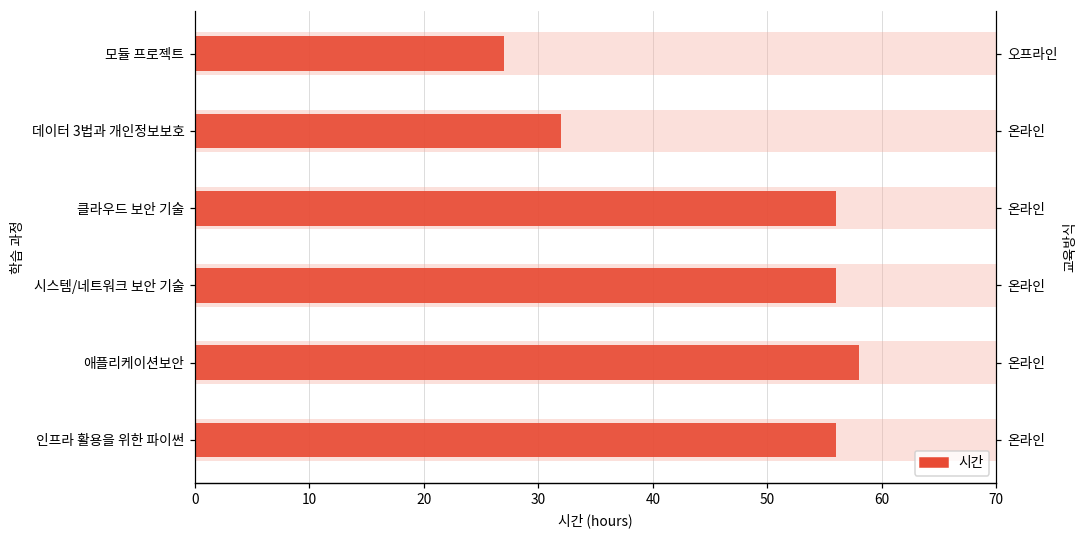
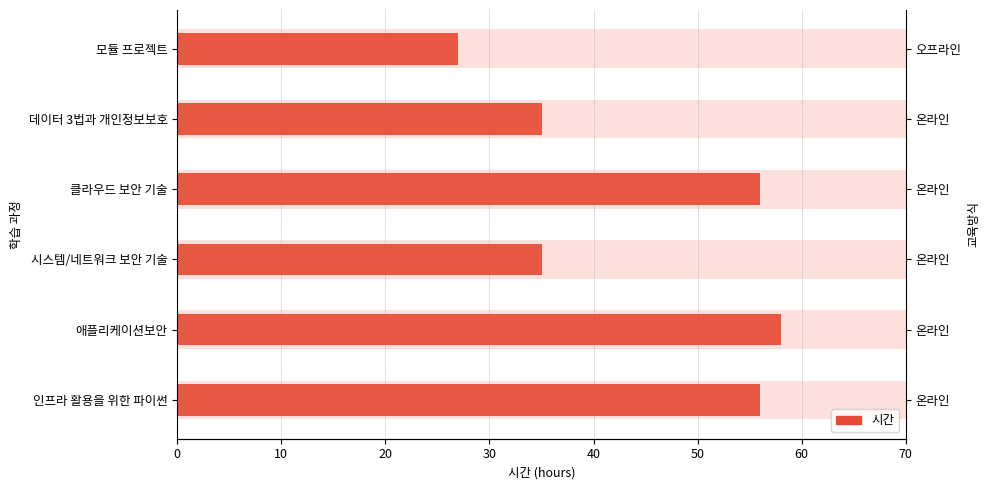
  {
    "시간": {
-     "데이터 3법과 개인정보보호": 32,
-     "시스템/네트워크 보안 기술": 56
+     "데이터 3법과 개인정보보호": 35,
+     "시스템/네트워크 보안 기술": 35
    }
  }
